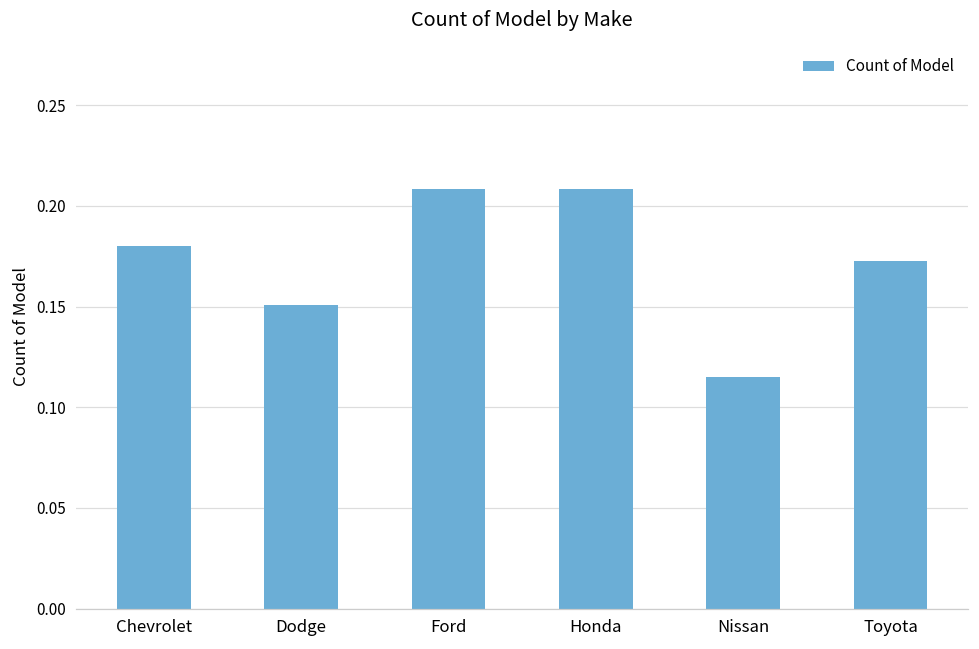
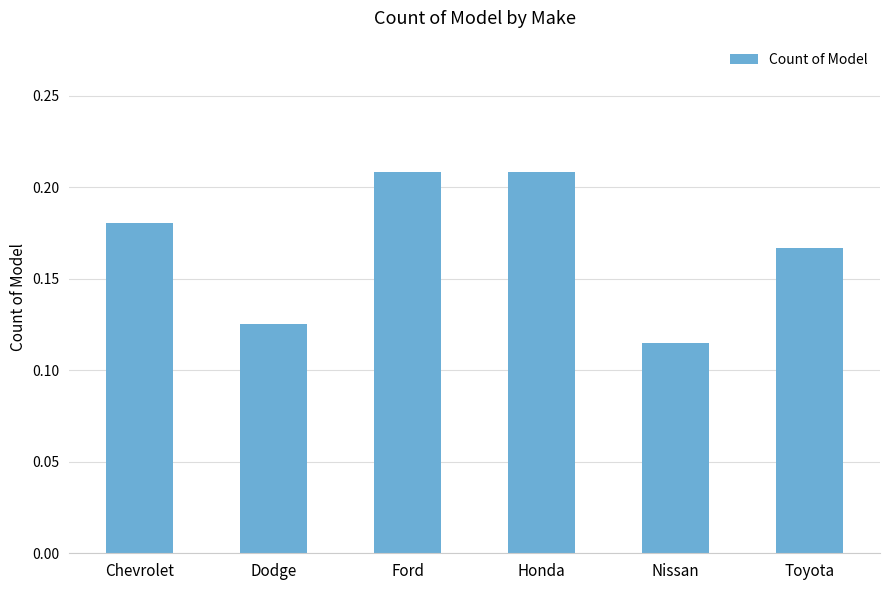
  {
    "Chevrolet": 0.180,
-   "Dodge": 0.151,
+   "Dodge": 0.125,
    "Ford": 0.208,
    "Honda": 0.208,
    "Nissan": 0.115,
-   "Toyota": 0.173
+   "Toyota": 0.167
  }
